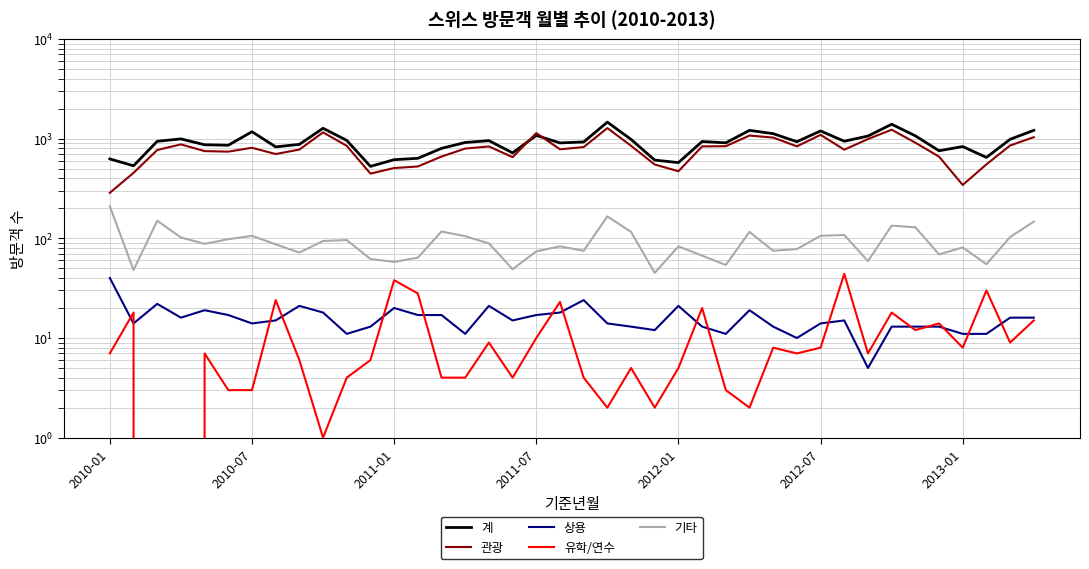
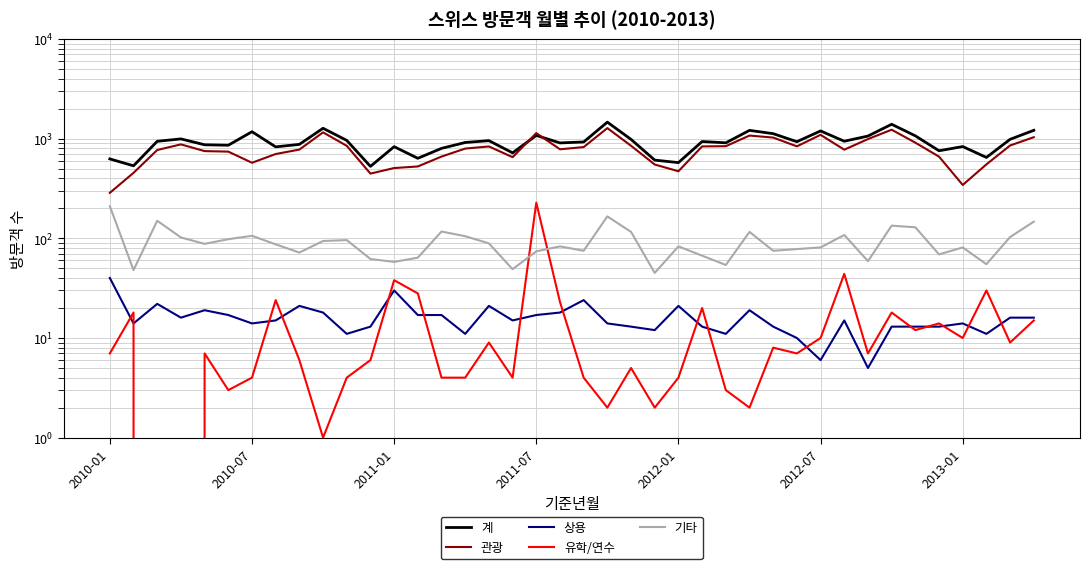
  {
    "계": {
      "2010-01": 600,
      "2010-07": 1200,
-     "2011-01": 600,
+     "2011-01": 800,
      "2012-01": 600,
      "2012-07": 1200,
      "2013-01": 800
    },
    "관광": {
      "2010-01": 290,
-     "2010-07": 800,
+     "2010-07": 600,
      "2011-01": 500,
      "2012-01": 500,
      "2012-07": 1100,
      "2013-01": 340
    },
    "상용": {
      "2010-01": 40,
      "2010-07": 14,
-     "2011-01": 20,
+     "2011-01": 30,
      "2011-07": 17,
      "2012-01": 21,
-     "2012-07": 14,
-     "2013-01": 11
+     "2012-07": 6,
+     "2013-01": 14
    },
    "유학/연수": {
      "2010-01": 7,
-     "2010-07": 3,
+     "2010-07": 4,
      "2011-01": 38,
-     "2011-07": 10,
-     "2012-01": 5,
-     "2012-07": 8,
-     "2013-01": 8
+     "2011-07": 230,
+     "2012-01": 4,
+     "2012-07": 10,
+     "2013-01": 10
    },
    "기타": {
      "2010-01": 210,
      "2010-07": 110,
      "2011-01": 60,
      "2011-07": 70,
      "2012-01": 80,
-     "2012-07": 110,
+     "2012-07": 80,
      "2013-01": 80
    }
  }
